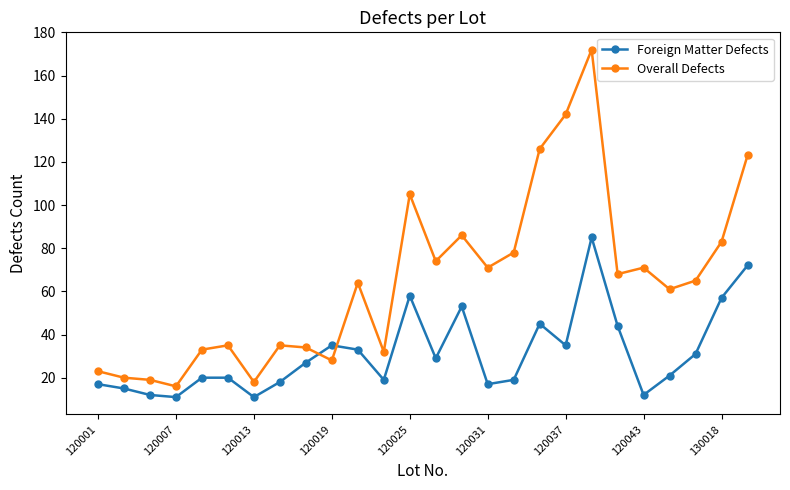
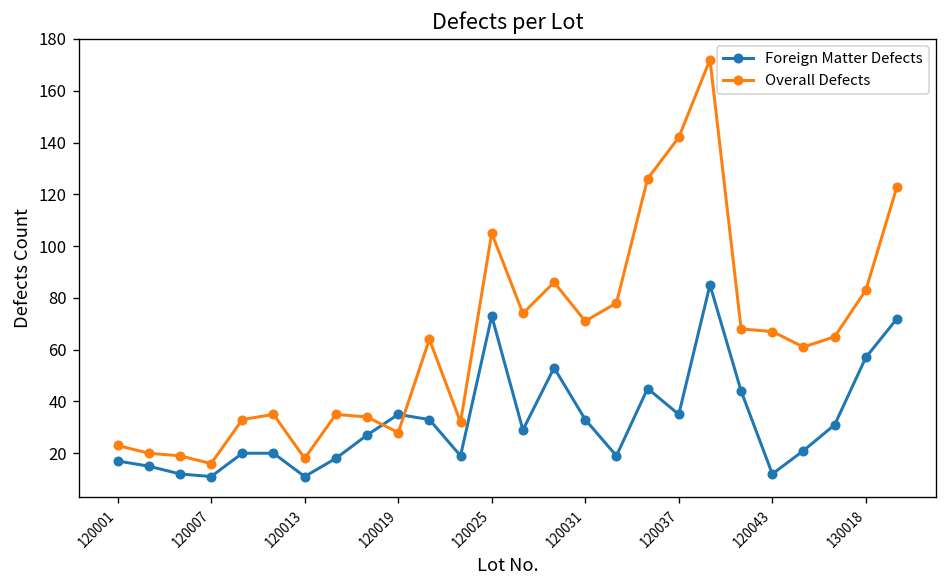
  {
    "Foreign Matter Defects": {
      "120001": 17,
      "120007": 11,
      "120013": 11,
      "120019": 35,
-     "120025": 58,
-     "120031": 17,
+     "120025": 73,
+     "120031": 33,
      "120037": 35,
      "120043": 12,
      "130018": 57
    },
    "Overall Defects": {
      "120001": 23,
      "120007": 16,
      "120013": 18,
      "120019": 28,
      "120025": 105,
      "120031": 71,
      "120037": 142,
-     "120043": 71,
+     "120043": 67,
      "130018": 83
    }
  }
